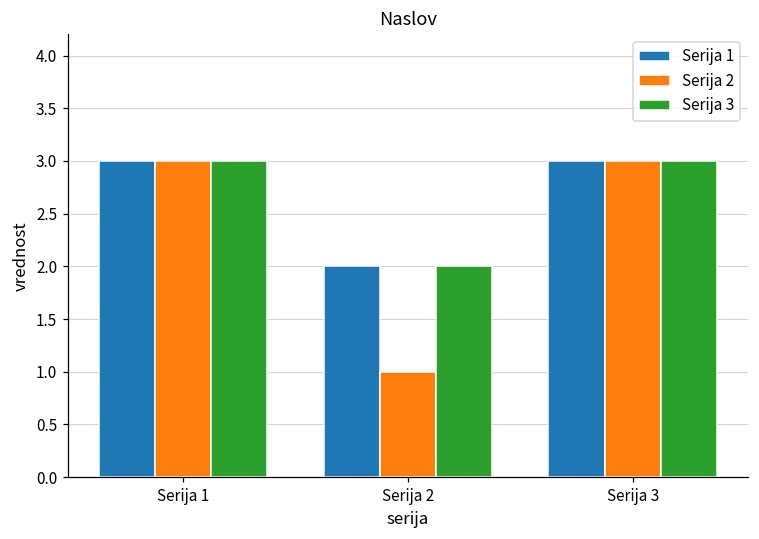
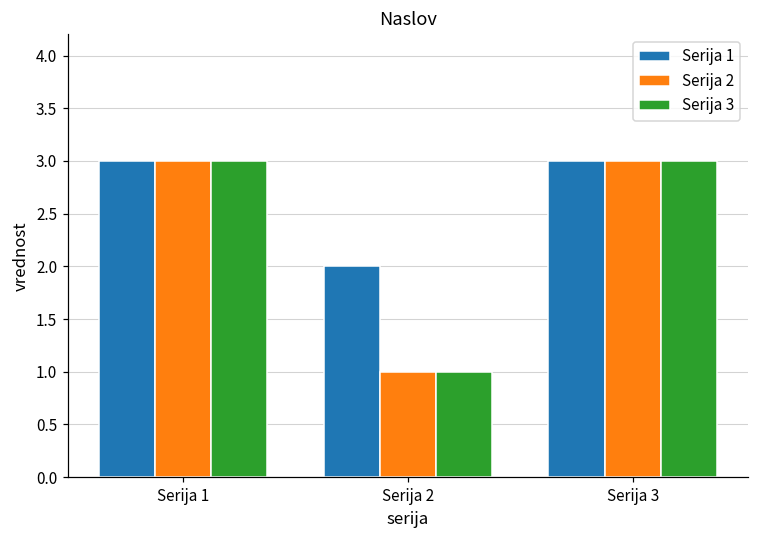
  {
    "Serija 1": {
      "Serija 1": 3,
      "Serija 2": 2,
      "Serija 3": 3
    },
    "Serija 2": {
      "Serija 1": 3,
      "Serija 2": 1,
      "Serija 3": 3
    },
    "Serija 3": {
      "Serija 1": 3,
-     "Serija 2": 2,
+     "Serija 2": 1,
      "Serija 3": 3
    }
  }
